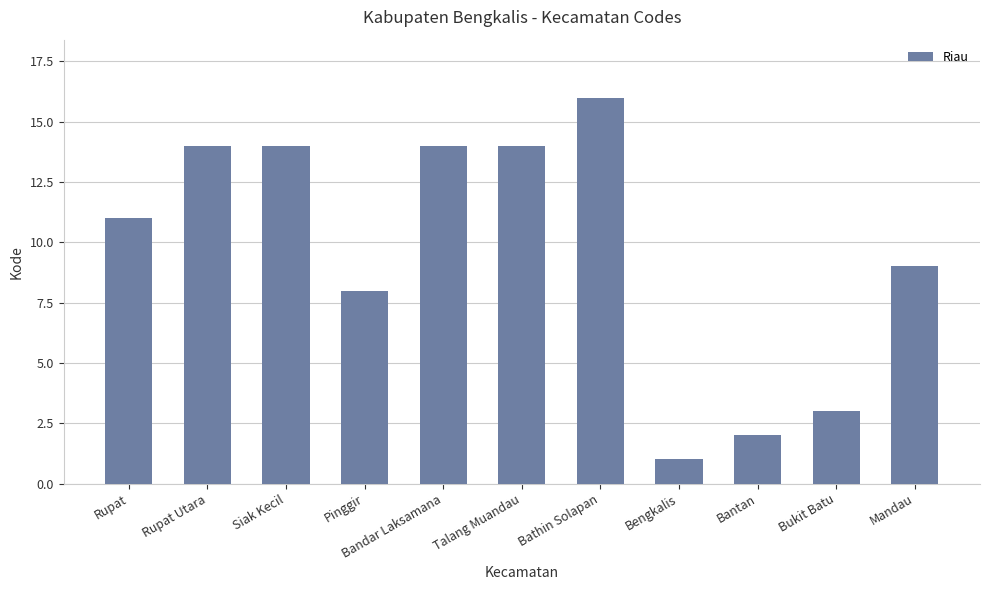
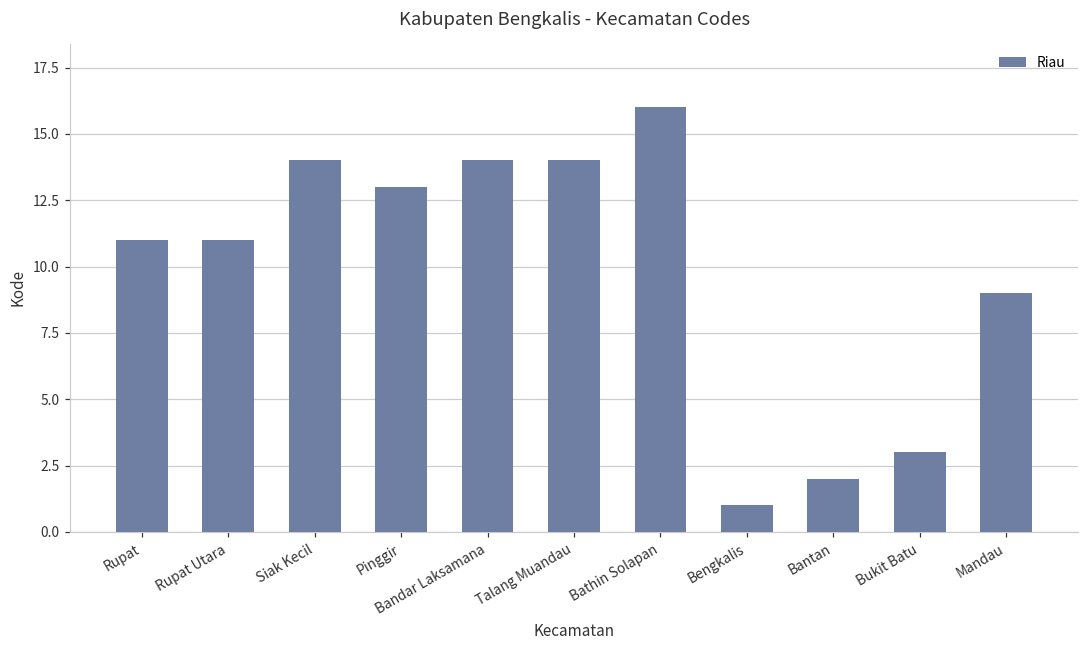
  {
    "Rupat": 11,
-   "Rupat Utara": 14,
+   "Rupat Utara": 11,
    "Siak Kecil": 14,
-   "Pinggir": 8,
+   "Pinggir": 13,
    "Bandar Laksamana": 14,
    "Talang Muandau": 14,
    "Bathin Solapan": 16,
    "Bengkalis": 1,
    "Bantan": 2,
    "Bukit Batu": 3,
    "Mandau": 9
  }
